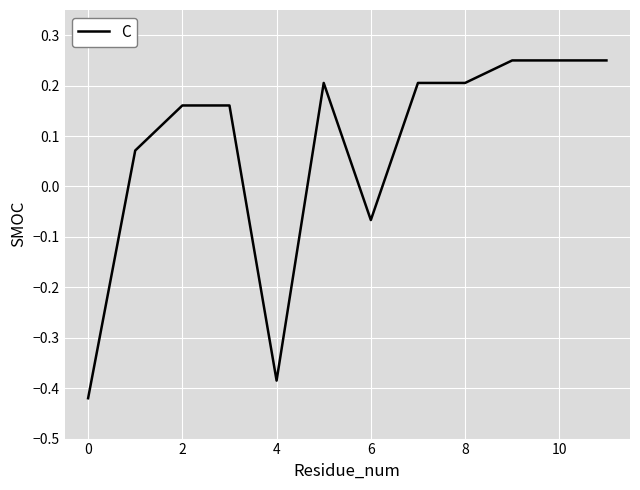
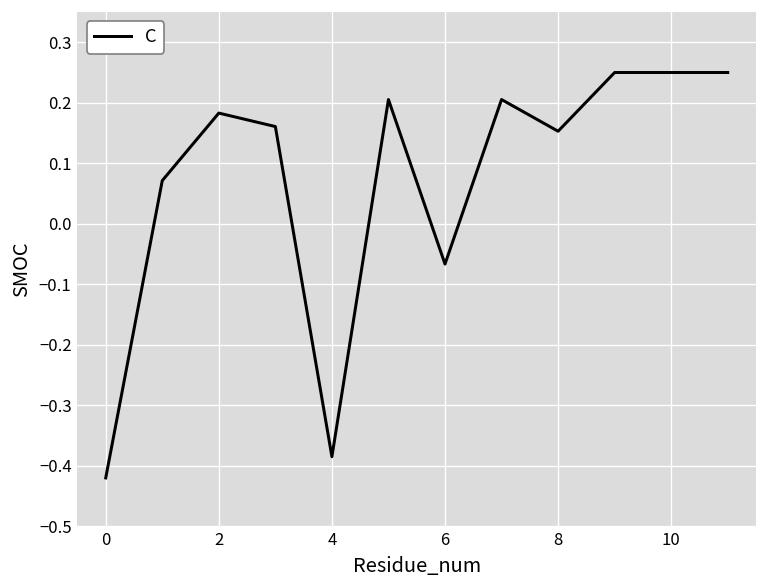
  {
    "0": -0.42,
-   "2": 0.16,
+   "2": 0.18,
    "4": -0.39,
    "6": -0.07,
-   "8": 0.21,
+   "8": 0.15,
    "10": 0.25
  }
